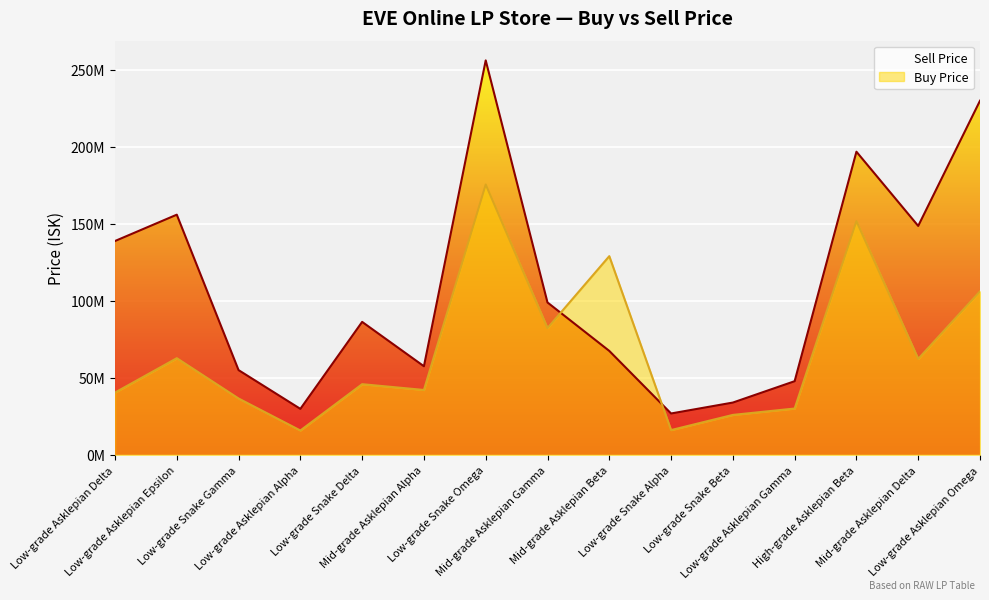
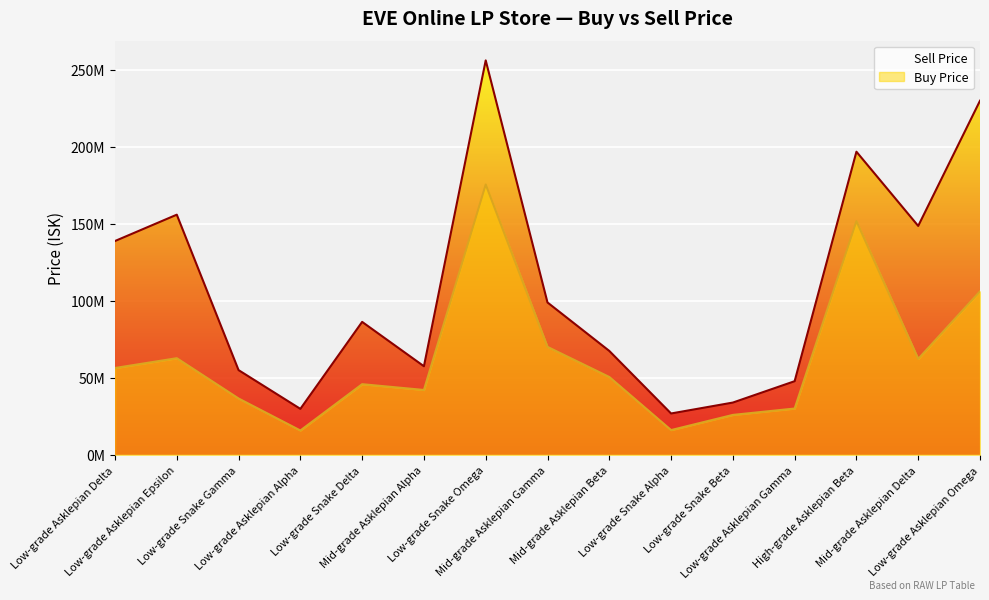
  {
    "Buy Price": {
-     "Low-grade Asklepian Delta": 40000000,
+     "Low-grade Asklepian Delta": 56000000,
      "Low-grade Asklepian Epsilon": 63000000,
      "Low-grade Snake Gamma": 37000000,
      "Low-grade Asklepian Alpha": 16000000,
      "Low-grade Snake Delta": 46000000,
      "Mid-grade Asklepian Alpha": 42000000,
      "Low-grade Snake Omega": 176000000,
-     "Mid-grade Asklepian Gamma": 82000000,
-     "Mid-grade Asklepian Beta": 129000000,
+     "Mid-grade Asklepian Gamma": 70000000,
+     "Mid-grade Asklepian Beta": 51000000,
      "Low-grade Snake Alpha": 16000000,
      "Low-grade Snake Beta": 26000000,
      "Low-grade Asklepian Gamma": 30000000,
      "High-grade Asklepian Beta": 152000000,
      "Mid-grade Asklepian Delta": 62000000,
      "Low-grade Asklepian Omega": 106000000
    }
  }
